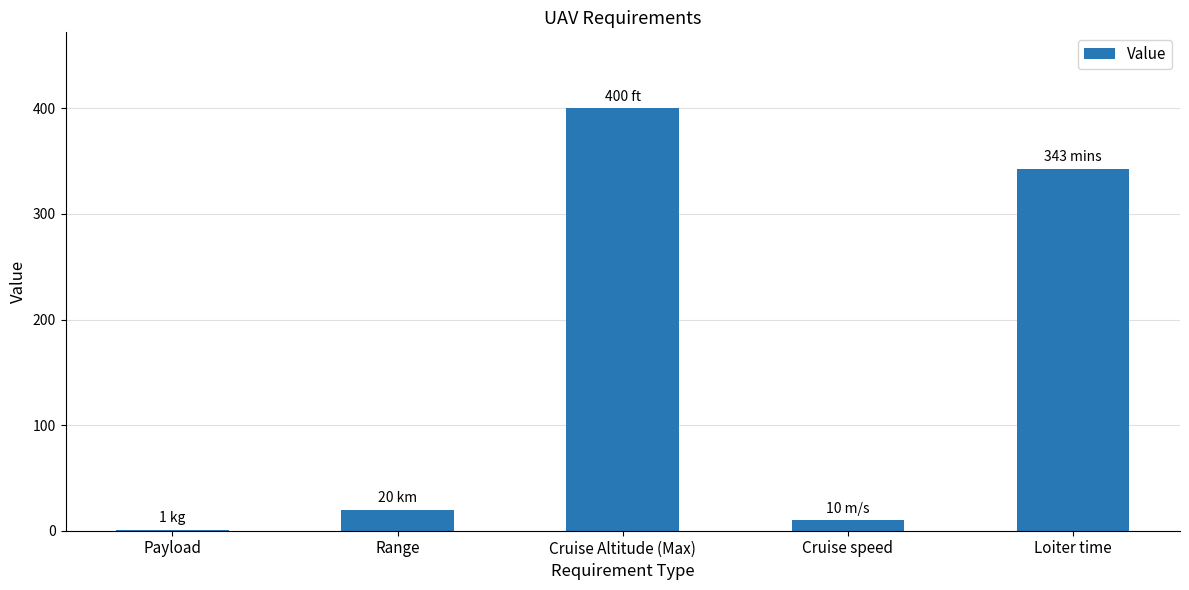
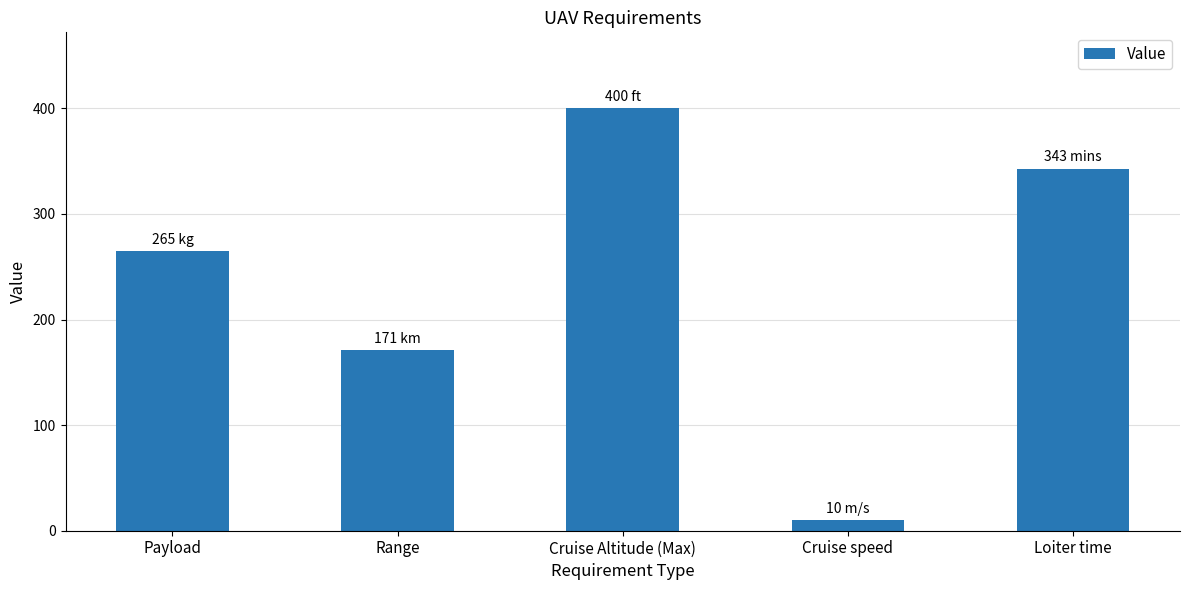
  {
-   "Payload": 1,
-   "Range": 20,
+   "Payload": 265,
+   "Range": 171,
    "Cruise Altitude (Max)": 400,
    "Cruise speed": 10,
    "Loiter time": 343
  }
